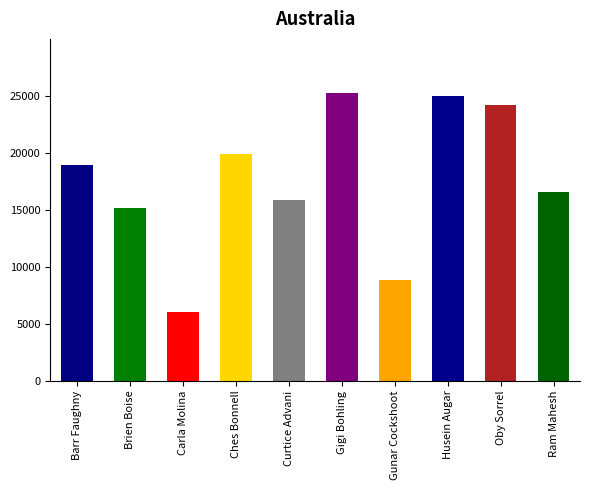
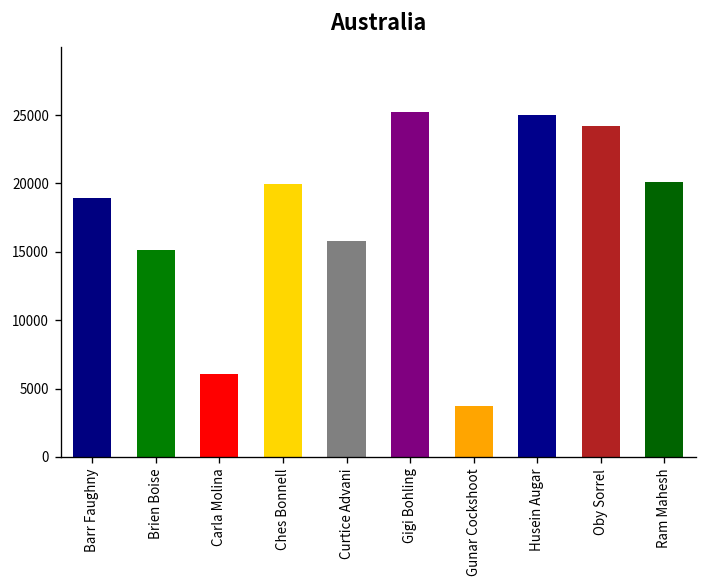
  {
    "Barr Faughny": 18900,
    "Brien Boise": 15100,
    "Carla Molina": 6100,
    "Ches Bonnell": 19900,
    "Curtice Advani": 15800,
    "Gigi Bohling": 25200,
-   "Gunar Cockshoot": 8800,
+   "Gunar Cockshoot": 3700,
    "Husein Augar": 25000,
    "Oby Sorrel": 24200,
-   "Ram Mahesh": 16600
+   "Ram Mahesh": 20100
  }
